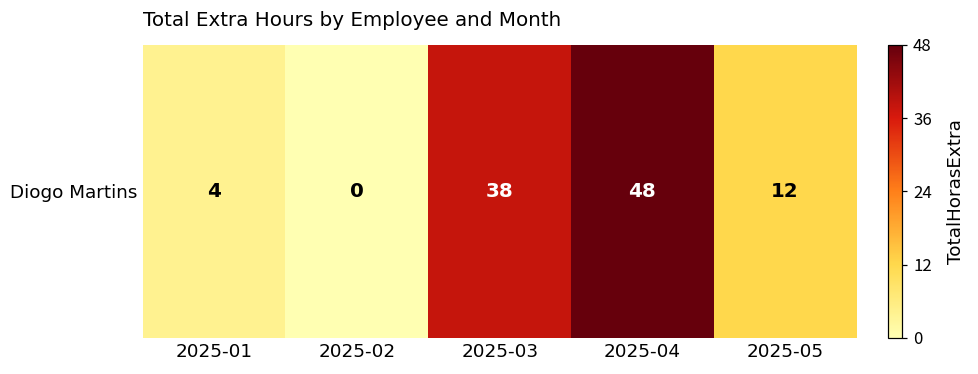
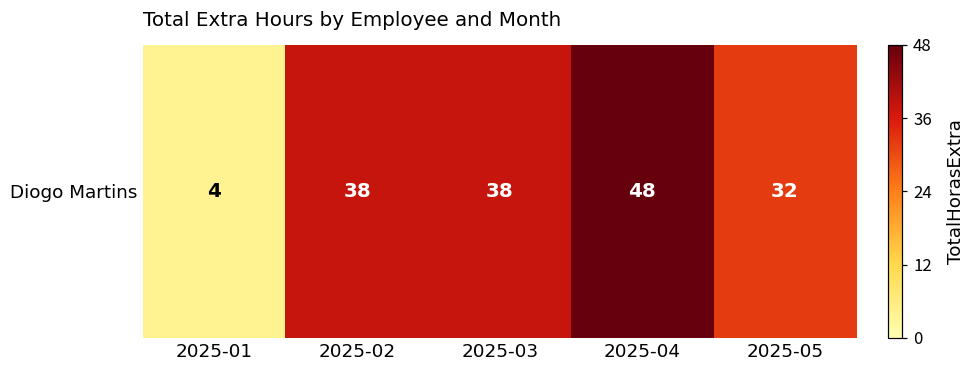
  {
    "Diogo Martins": {
      "2025-01": 4,
-     "2025-02": 0,
+     "2025-02": 38,
      "2025-03": 38,
      "2025-04": 48,
-     "2025-05": 12
+     "2025-05": 32
    }
  }
